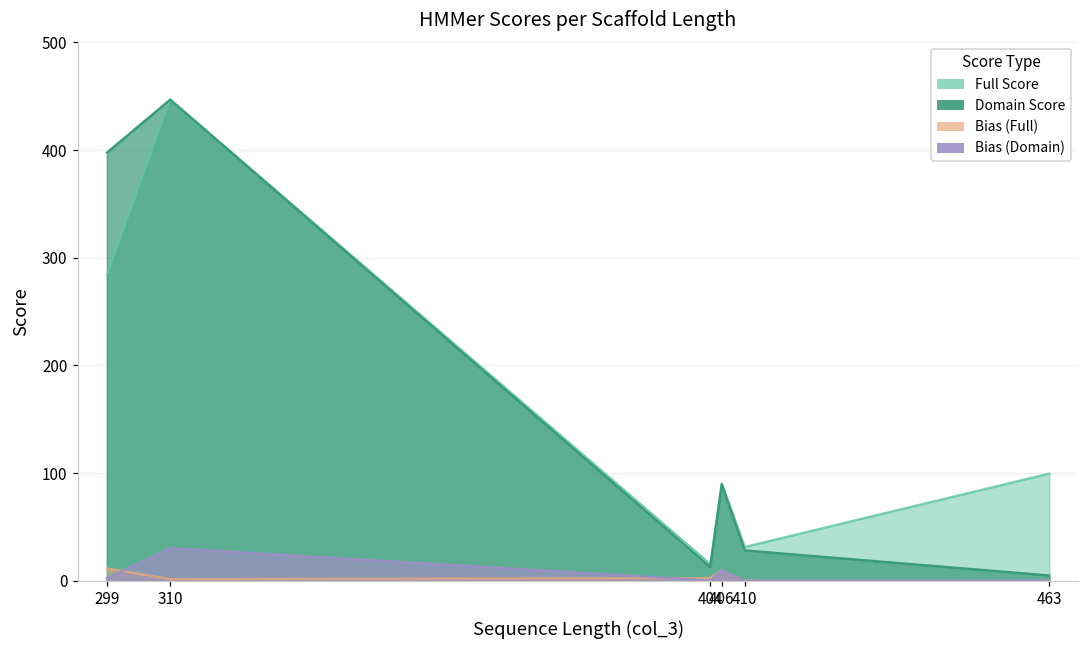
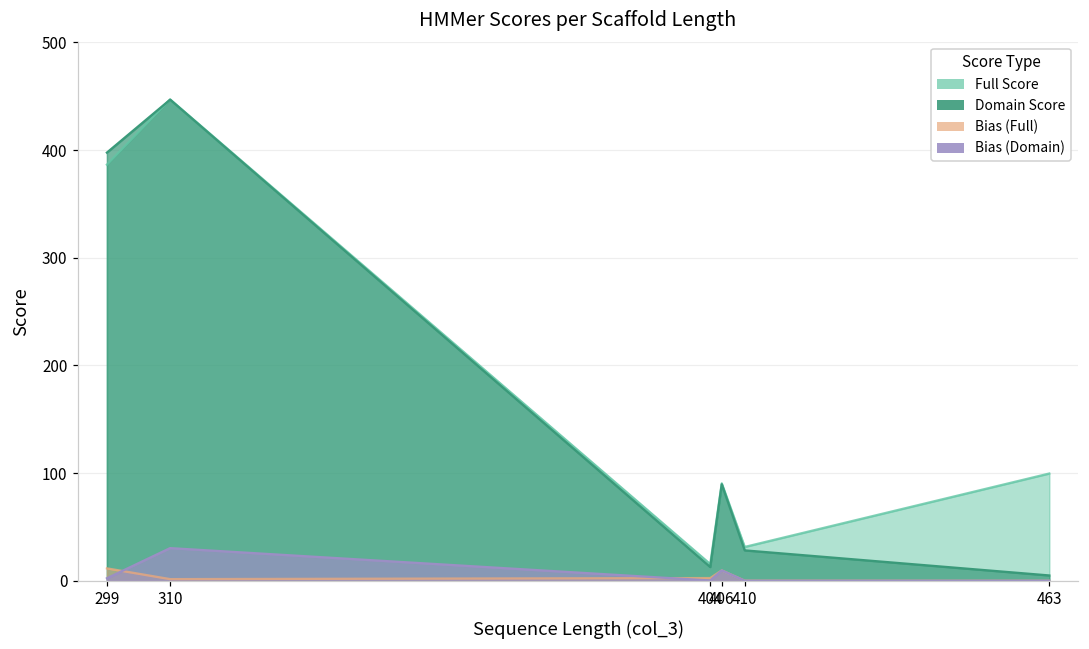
  {
    "Full Score": {
-     "299": 280,
+     "299": 390,
      "410": 30,
      "463": 100
    },
    "Domain Score": {
      "299": 400,
      "410": 30,
      "463": 0
    },
    "Bias (Full)": {
      "299": 10,
      "310": 0
    },
    "Bias (Domain)": {
      "299": 0,
      "310": 30
    }
  }
